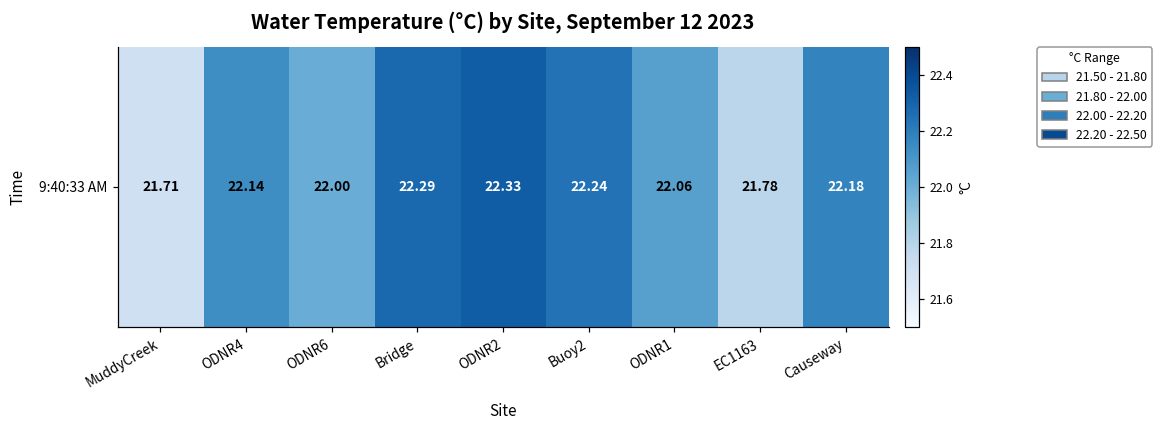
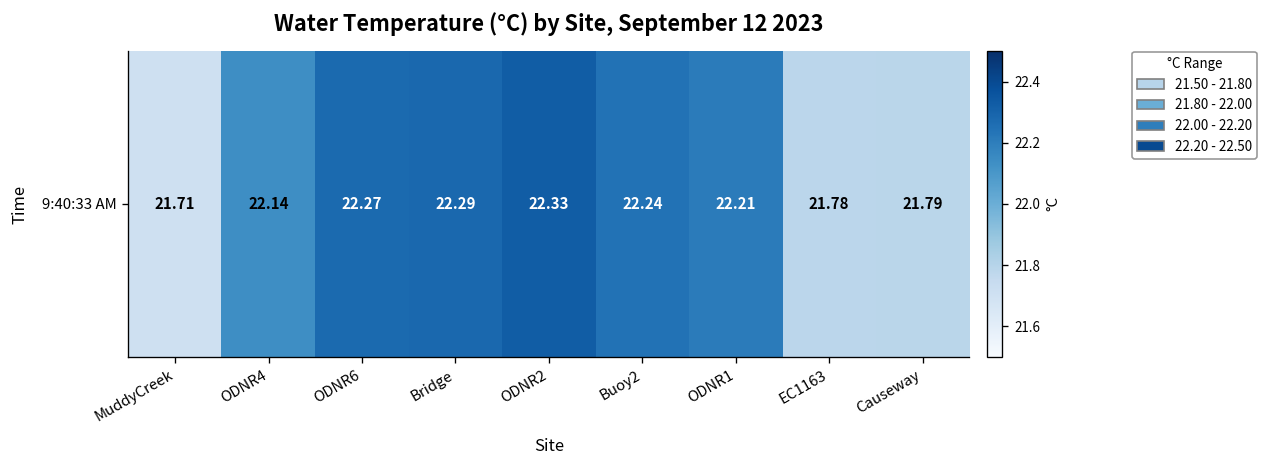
  {
    "9:40:33 AM": {
      "MuddyCreek": 21.71,
      "ODNR4": 22.14,
-     "ODNR6": 22.00,
+     "ODNR6": 22.27,
      "Bridge": 22.29,
      "ODNR2": 22.33,
      "Buoy2": 22.24,
-     "ODNR1": 22.06,
+     "ODNR1": 22.21,
      "EC1163": 21.78,
-     "Causeway": 22.18
+     "Causeway": 21.79
    }
  }
